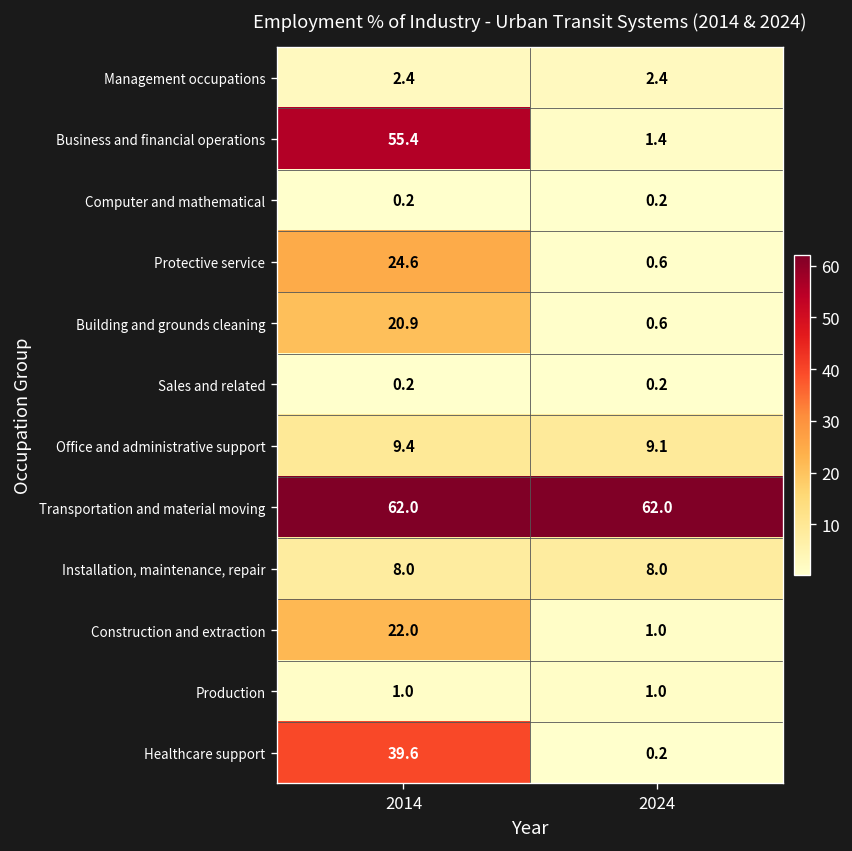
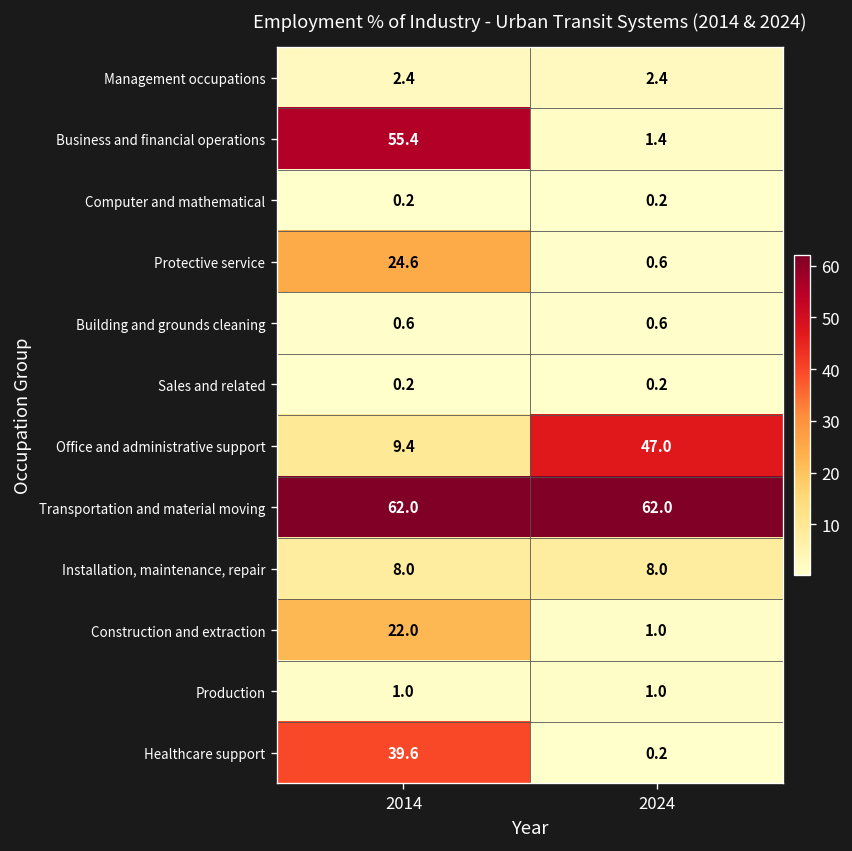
  {
    "Management occupations": {
      "2014": 2.4,
      "2024": 2.4
    },
    "Business and financial operations": {
      "2014": 55.4,
      "2024": 1.4
    },
    "Computer and mathematical": {
      "2014": 0.2,
      "2024": 0.2
    },
    "Protective service": {
      "2014": 24.6,
      "2024": 0.6
    },
    "Building and grounds cleaning": {
-     "2014": 20.9,
+     "2014": 0.6,
      "2024": 0.6
    },
    "Sales and related": {
      "2014": 0.2,
      "2024": 0.2
    },
    "Office and administrative support": {
      "2014": 9.4,
-     "2024": 9.1
+     "2024": 47.0
    },
    "Transportation and material moving": {
      "2014": 62.0,
      "2024": 62.0
    },
    "Installation, maintenance, repair": {
      "2014": 8.0,
      "2024": 8.0
    },
    "Construction and extraction": {
      "2014": 22.0,
      "2024": 1.0
    },
    "Production": {
      "2014": 1.0,
      "2024": 1.0
    },
    "Healthcare support": {
      "2014": 39.6,
      "2024": 0.2
    }
  }
